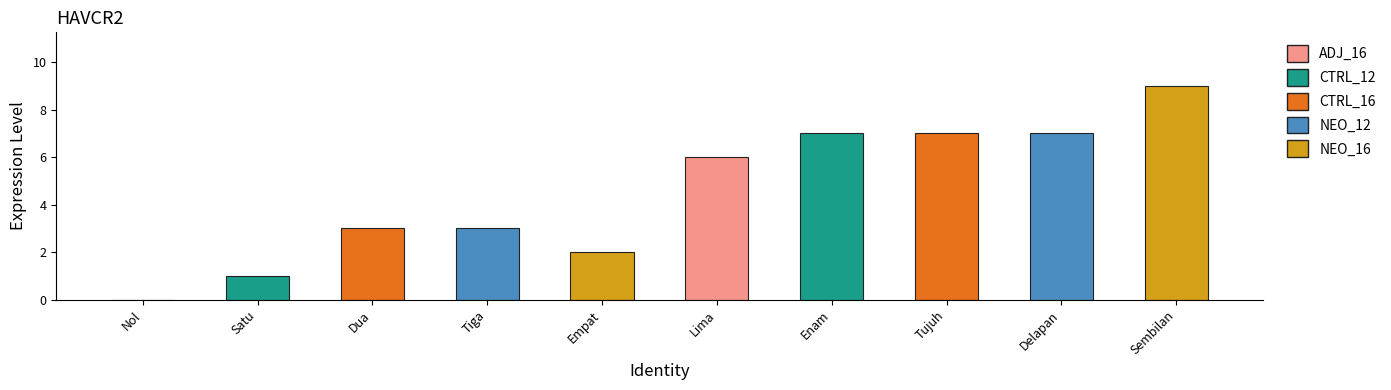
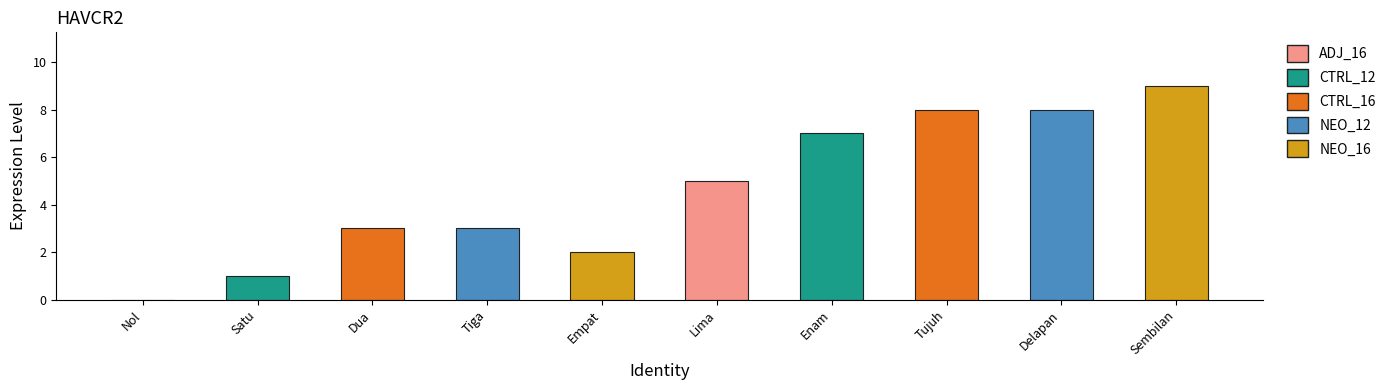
  {
    "Nol": 0,
    "Satu": 1,
    "Dua": 3,
    "Tiga": 3,
    "Empat": 2,
-   "Lima": 6,
+   "Lima": 5,
    "Enam": 7,
-   "Tujuh": 7,
-   "Delapan": 7,
+   "Tujuh": 8,
+   "Delapan": 8,
    "Sembilan": 9
  }
